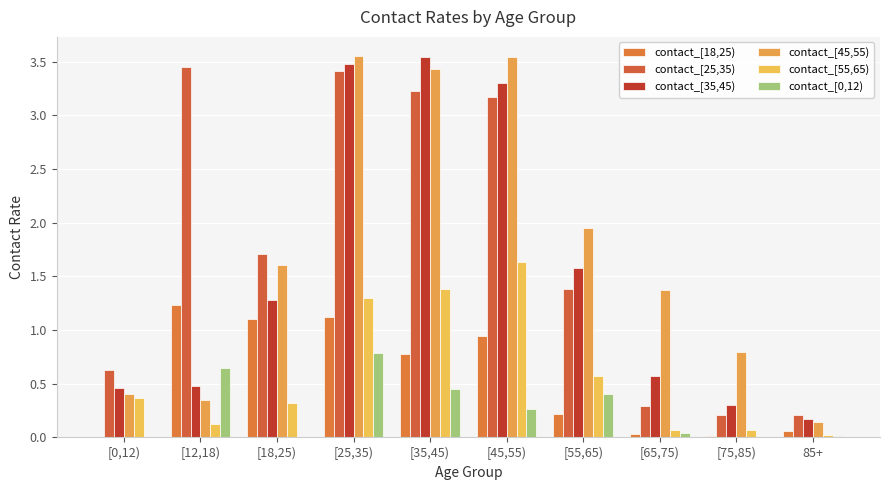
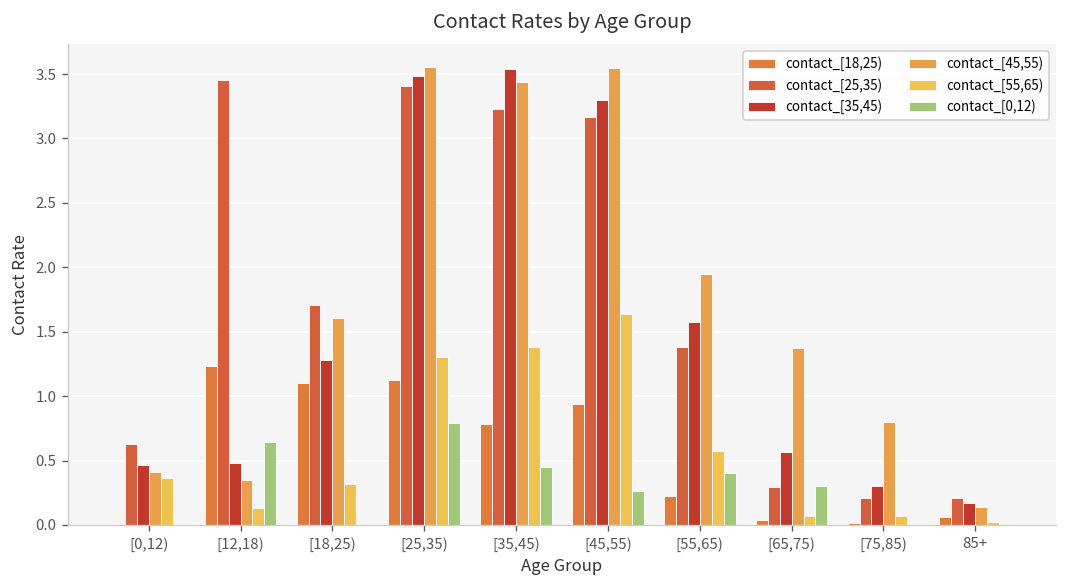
  {
    "contact_[0,12)": {
      "[0,12)": 0.00,
      "[12,18)": 0.64,
      "[25,35)": 0.79,
      "[35,45)": 0.45,
      "[45,55)": 0.27,
      "[55,65)": 0.40,
-     "[65,75)": 0.04,
+     "[65,75)": 0.30,
      "[75,85)": 0.00
    }
  }
